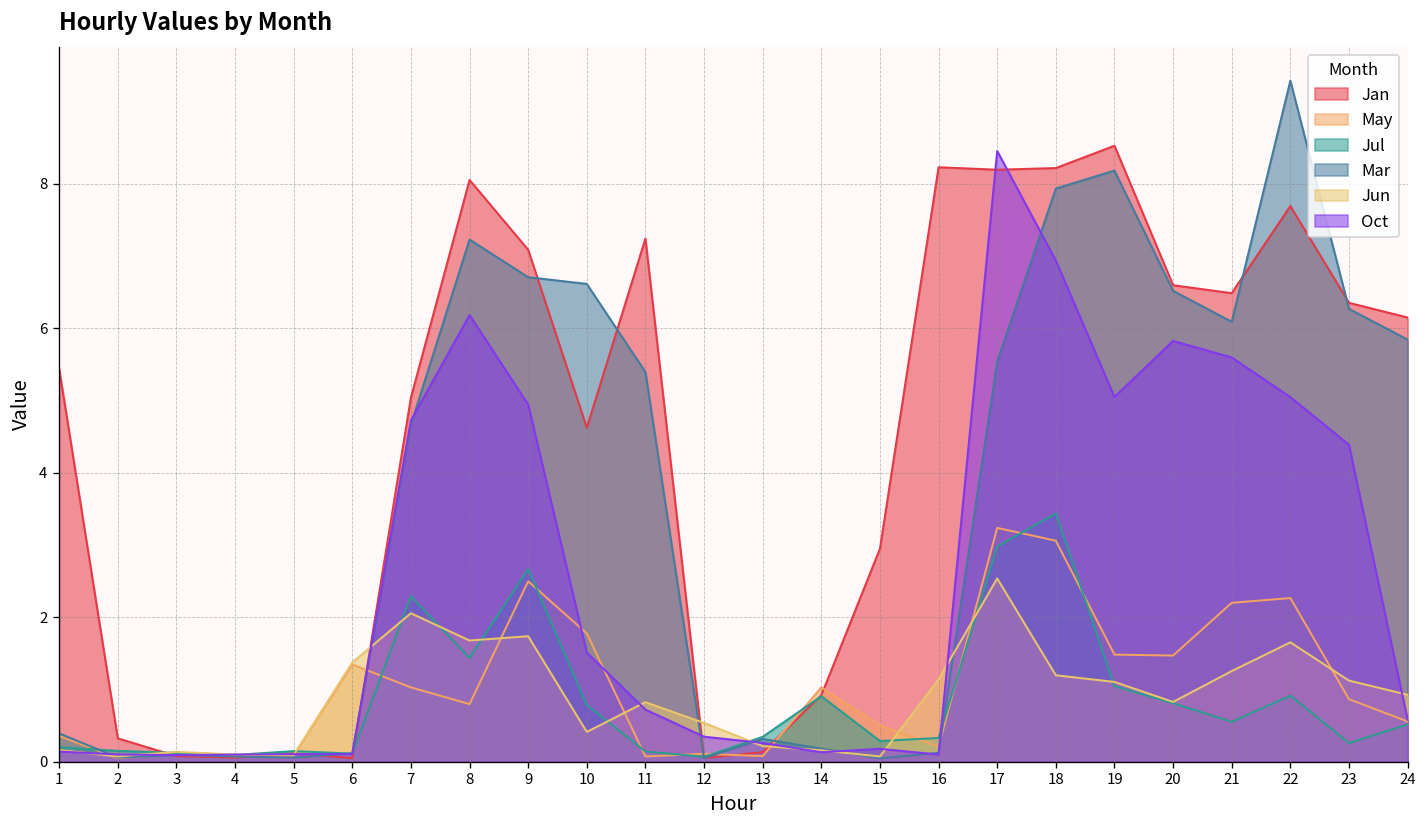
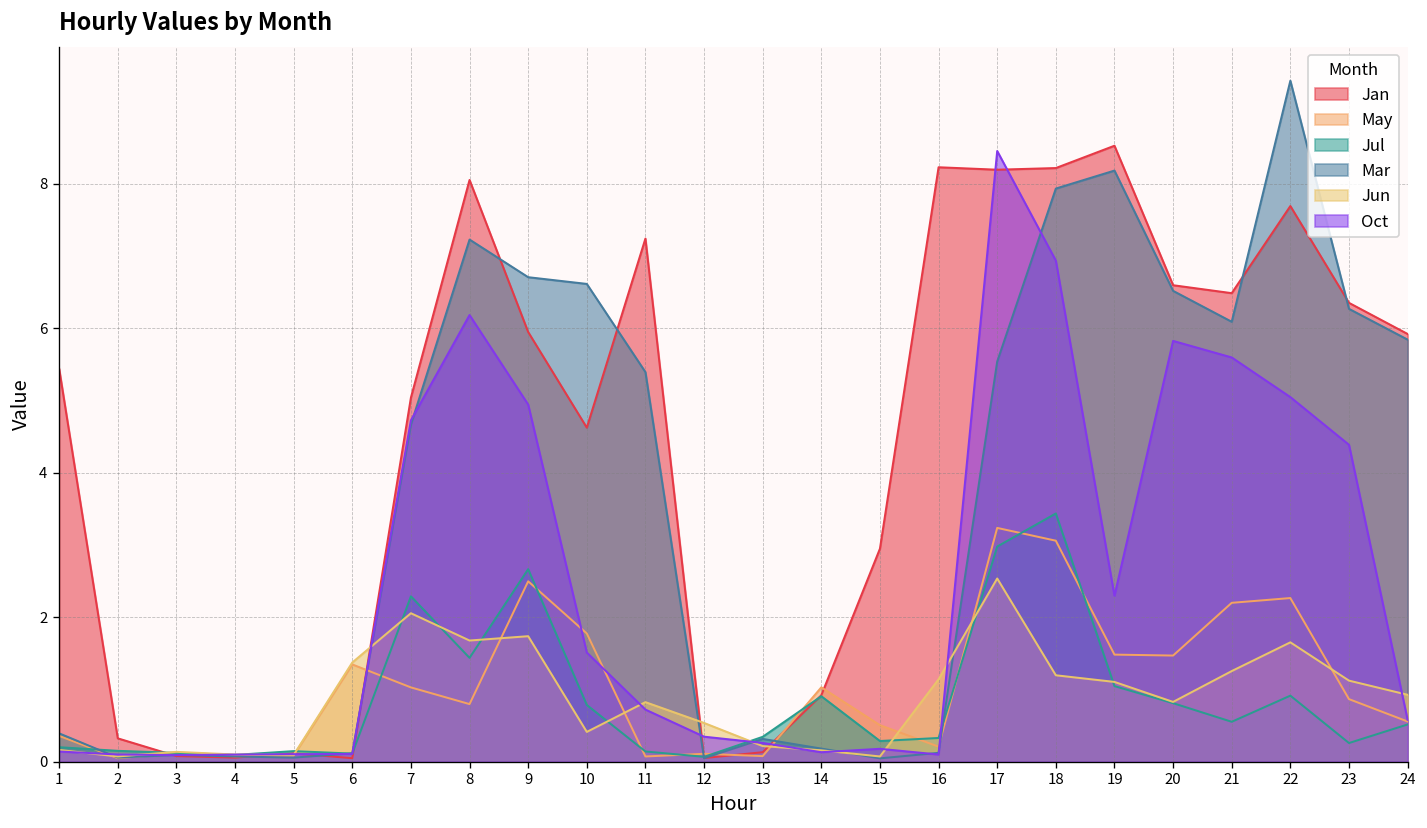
  {
    "Jan": {
      "1": 5.4,
      "2": 0.3,
      "6": 0.0,
      "7": 5.0,
      "8": 8.1,
-     "9": 7.1,
+     "9": 5.9,
      "10": 4.6,
      "11": 7.2,
      "13": 0.1,
      "15": 2.9,
      "16": 8.2,
      "17": 8.2,
      "18": 8.2,
      "19": 8.5,
      "20": 6.6,
      "21": 6.5,
      "22": 7.7,
      "23": 6.4,
-     "24": 6.1
+     "24": 5.9
    },
    "Oct": {
      "7": 4.7,
      "8": 6.2,
      "9": 4.9,
      "10": 1.5,
      "11": 0.7,
      "12": 0.3,
      "13": 0.3,
      "15": 0.2,
      "17": 8.5,
      "18": 6.9,
-     "19": 5.0,
+     "19": 2.3,
      "20": 5.8,
      "21": 5.6,
      "22": 5.0,
      "23": 4.4
    }
  }
